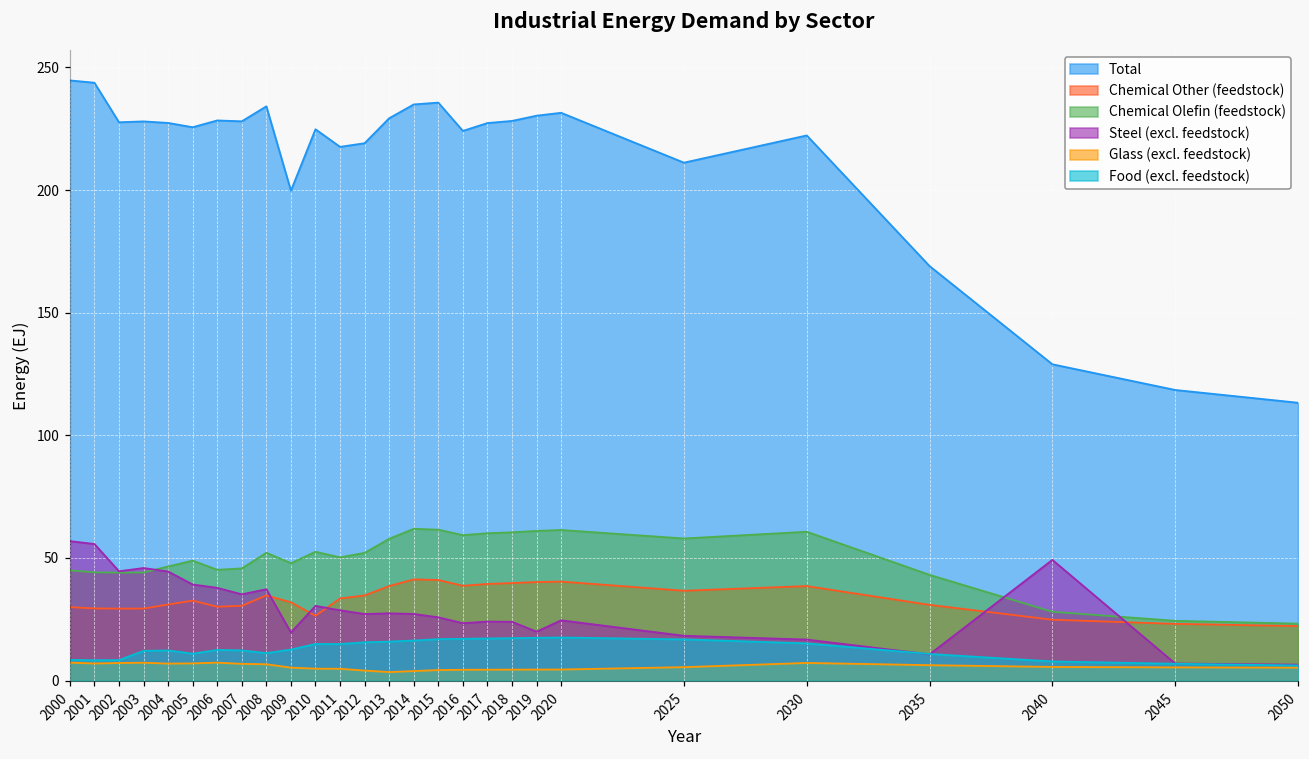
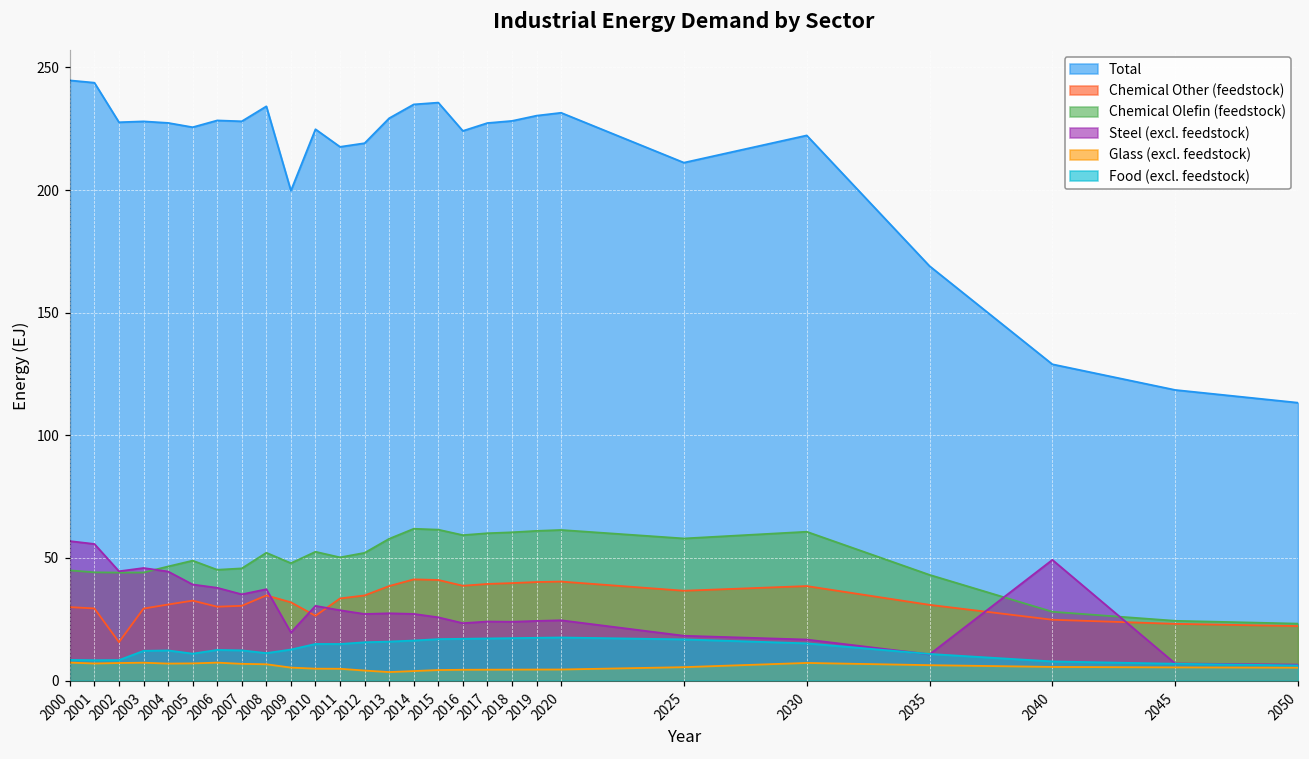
  {
    "Chemical Other (feedstock)": {
      "2000": 30,
      "2001": 29,
-     "2002": 29,
+     "2002": 16,
      "2003": 29,
      "2004": 31,
      "2005": 33,
      "2006": 30,
      "2007": 30,
      "2008": 35,
      "2009": 32,
      "2010": 26,
      "2011": 33,
      "2012": 35,
      "2013": 39,
      "2014": 41,
      "2015": 41,
      "2016": 39,
      "2017": 39,
      "2018": 40,
      "2019": 40,
      "2020": 40,
      "2025": 37,
      "2030": 39,
      "2035": 31,
      "2040": 25,
      "2045": 23
    },
    "Chemical Olefin (feedstock)": {
      "2000": 45,
      "2001": 44,
      "2003": 44,
      "2004": 47,
      "2005": 49,
      "2006": 45,
      "2007": 46,
      "2008": 52,
      "2009": 48,
      "2010": 53,
      "2011": 50,
      "2012": 52,
      "2013": 58,
      "2014": 62,
      "2015": 62,
      "2016": 59,
      "2017": 60,
      "2018": 60,
      "2019": 61,
      "2020": 61,
      "2025": 58,
      "2030": 61,
      "2035": 43,
      "2040": 28,
      "2045": 24
    },
    "Steel (excl. feedstock)": {
      "2000": 57,
      "2001": 56,
      "2003": 46,
      "2004": 44,
      "2005": 39,
      "2006": 38,
      "2007": 35,
      "2008": 37,
      "2009": 20,
      "2010": 30,
      "2011": 29,
      "2012": 27,
      "2013": 27,
      "2014": 27,
      "2015": 26,
      "2016": 23,
      "2017": 24,
      "2018": 24,
-     "2019": 20,
+     "2019": 24,
      "2020": 25,
      "2025": 18,
      "2030": 17,
      "2040": 49
    },
    "Glass (excl. feedstock)": {
      "2001": 7,
      "2002": 7,
      "2003": 7,
      "2004": 7,
      "2005": 7,
      "2006": 7,
      "2007": 7,
      "2008": 7,
      "2009": 5,
      "2010": 5,
      "2011": 5,
      "2012": 4,
      "2013": 3,
      "2014": 4,
      "2015": 4,
      "2016": 4,
      "2017": 4,
      "2018": 4,
      "2019": 5,
      "2020": 5,
      "2025": 5,
      "2030": 7,
      "2035": 6,
      "2040": 6,
      "2045": 5
    }
  }
